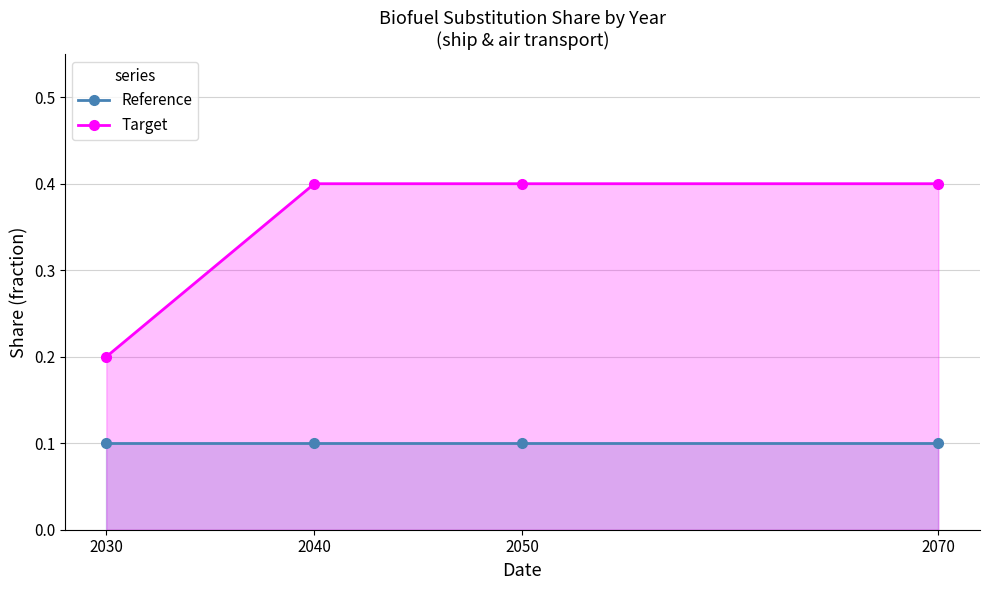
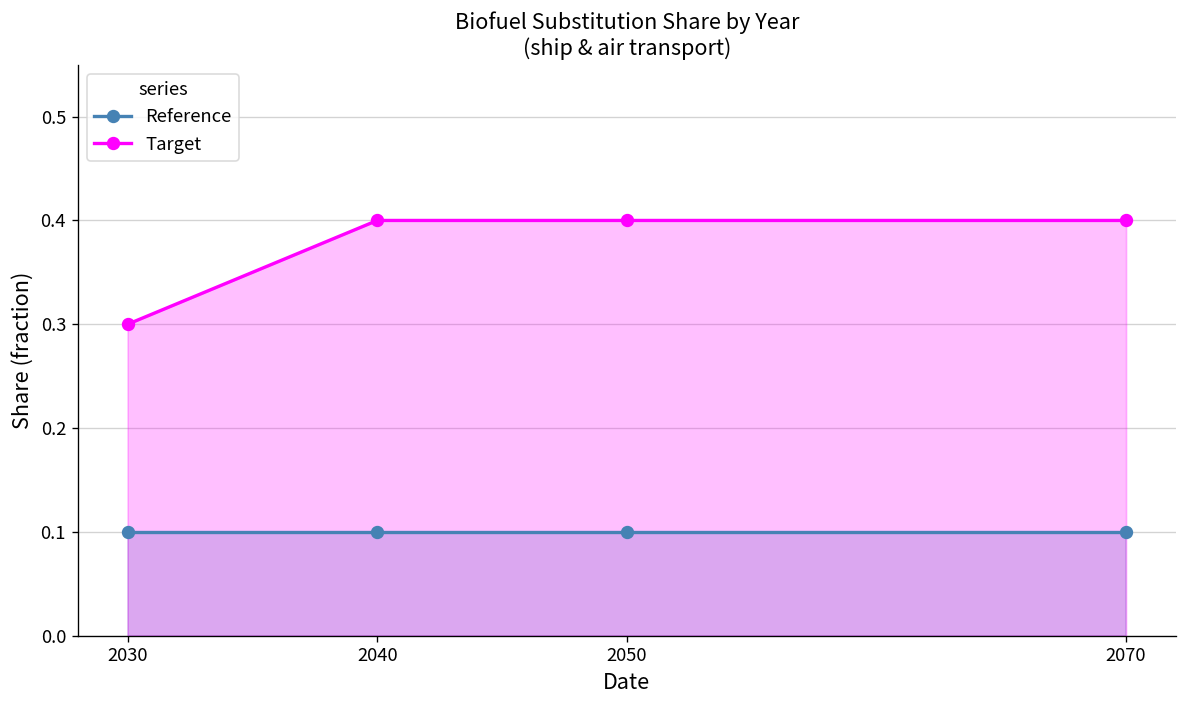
  {
    "Reference": {
      "2030": 0.1,
      "2040": 0.1,
      "2050": 0.1,
      "2070": 0.1
    },
    "Target": {
-     "2030": 0.2,
+     "2030": 0.3,
      "2040": 0.4,
      "2050": 0.4,
      "2070": 0.4
    }
  }
